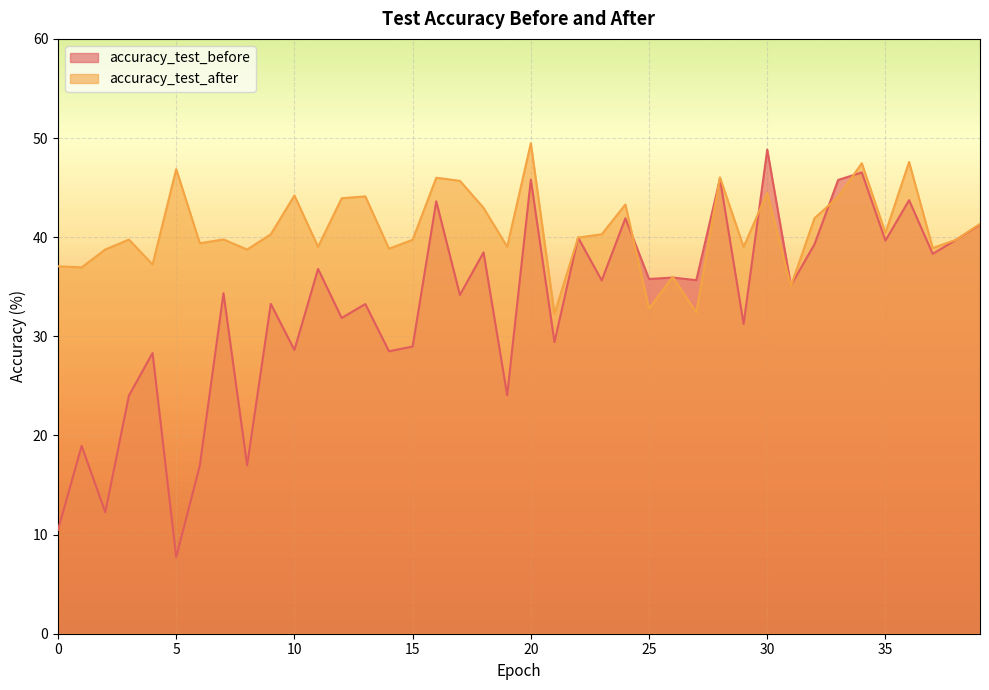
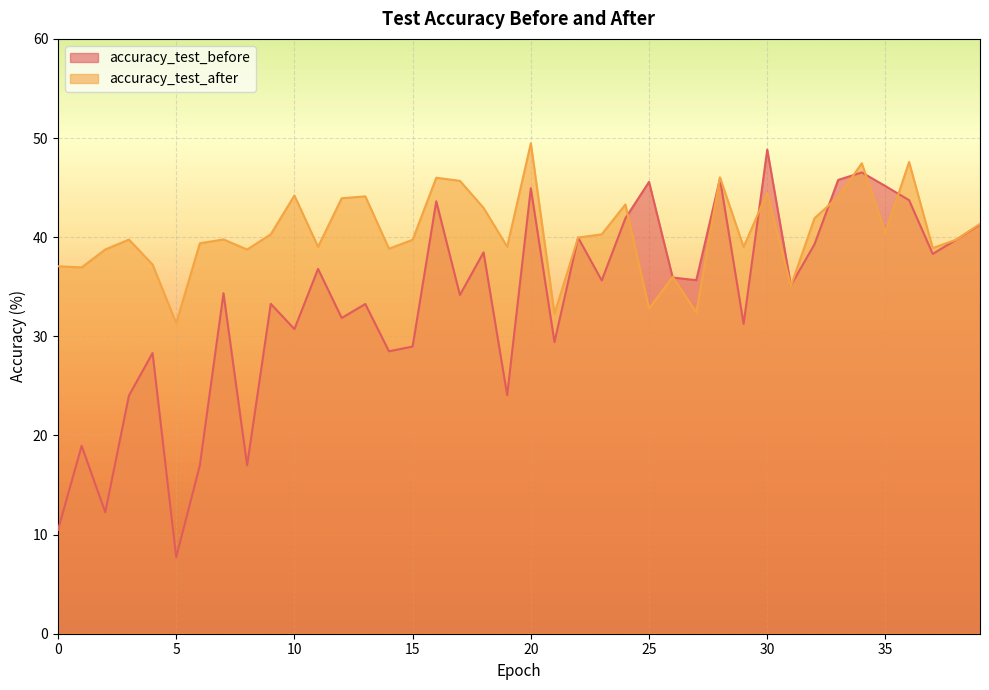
  {
    "accuracy_test_before": {
      "0": 10,
      "5": 8,
-     "10": 29,
+     "10": 31,
      "15": 29,
-     "20": 46,
-     "25": 36,
+     "20": 45,
+     "25": 46,
      "30": 49,
-     "35": 40
+     "35": 45
    },
    "accuracy_test_after": {
      "0": 37,
-     "5": 47,
+     "5": 31,
      "10": 44,
      "15": 40,
      "20": 49,
      "25": 33,
      "30": 44,
      "35": 40
    }
  }
